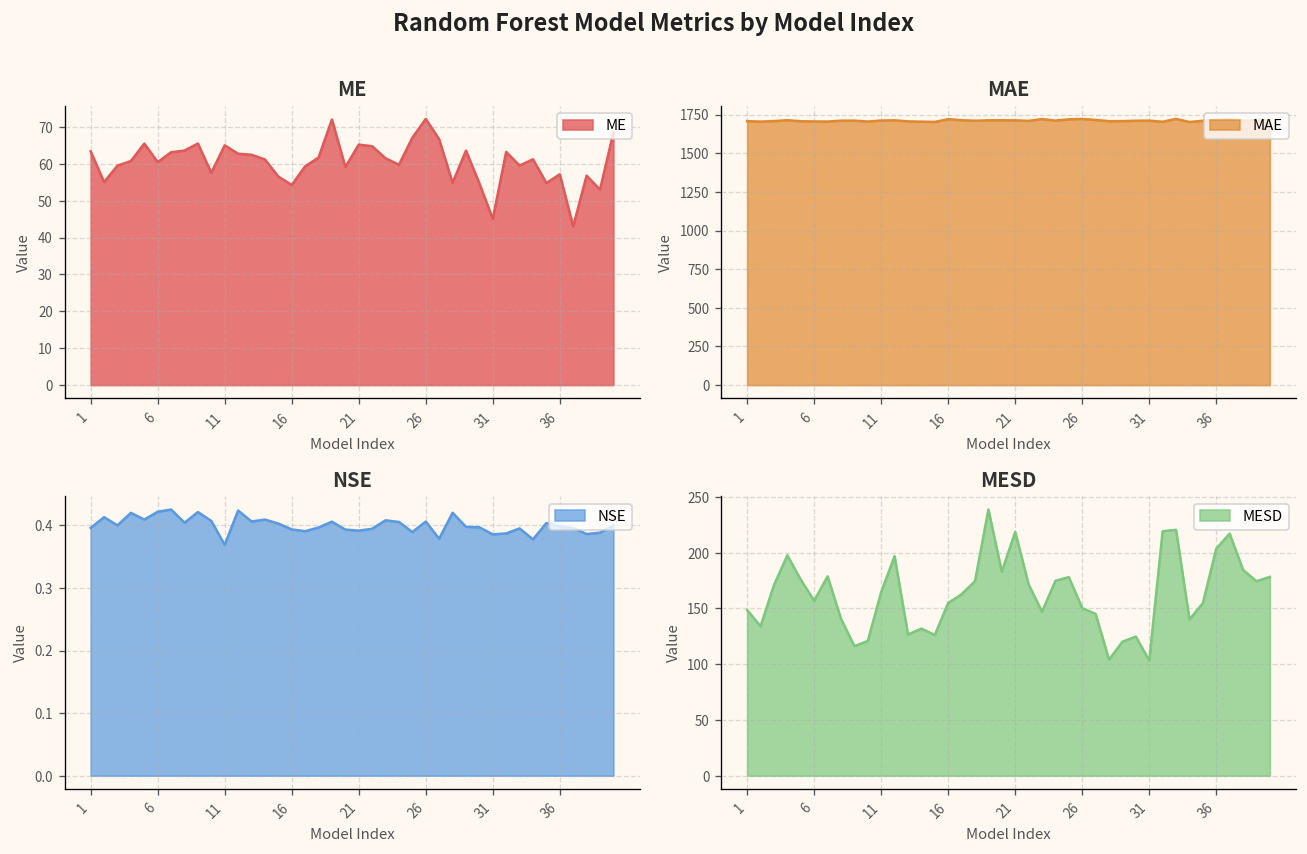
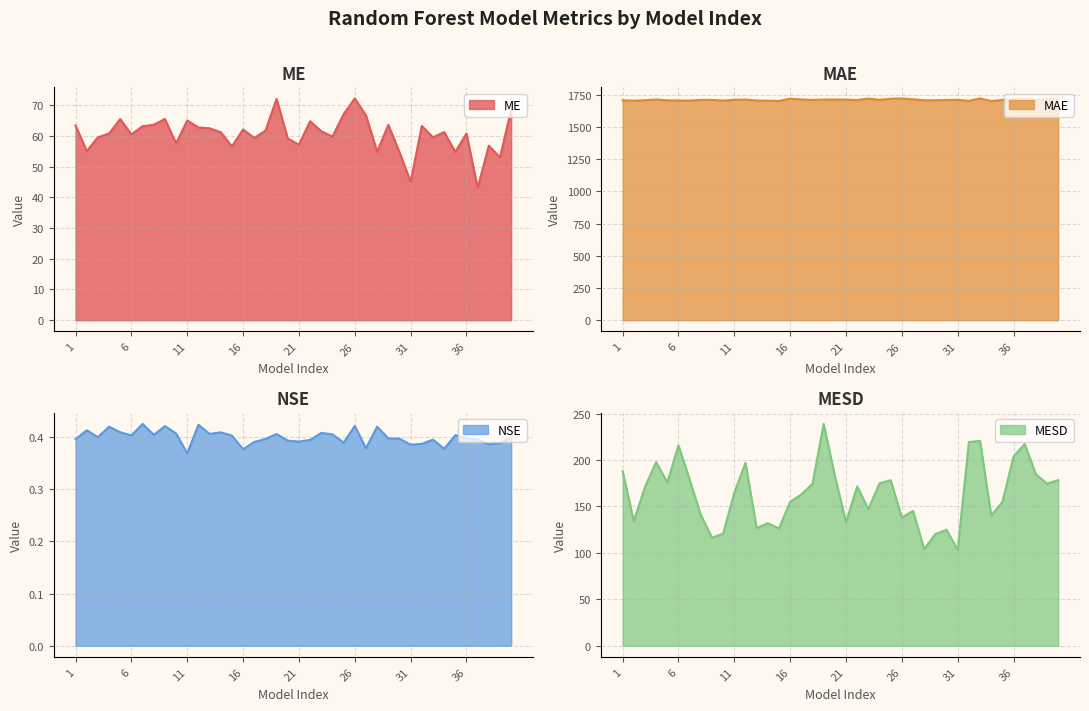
  {
    "ME": {
      "1": 63,
      "6": 60,
      "11": 65,
-     "16": 54,
-     "21": 65,
+     "16": 62,
+     "21": 57,
      "26": 72,
      "31": 45,
-     "36": 57
+     "36": 61
    },
    "MAE": {
      "1": 1710,
      "6": 1710,
      "11": 1710,
      "16": 1720,
      "21": 1710,
      "26": 1720,
      "31": 1710
    },
    "NSE": {
      "1": 0.40,
-     "6": 0.42,
+     "6": 0.40,
      "11": 0.37,
-     "16": 0.39,
+     "16": 0.38,
      "21": 0.39,
-     "26": 0.41,
+     "26": 0.42,
      "31": 0.39
    },
    "MESD": {
-     "1": 150,
-     "6": 160,
+     "1": 190,
+     "6": 220,
      "11": 160,
      "16": 150,
-     "21": 220,
-     "26": 150,
+     "21": 130,
+     "26": 140,
      "31": 100,
      "36": 200
    }
  }
